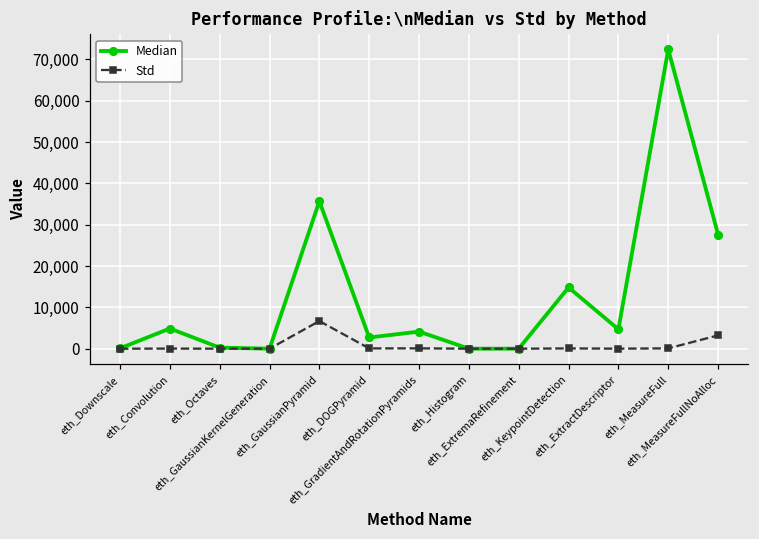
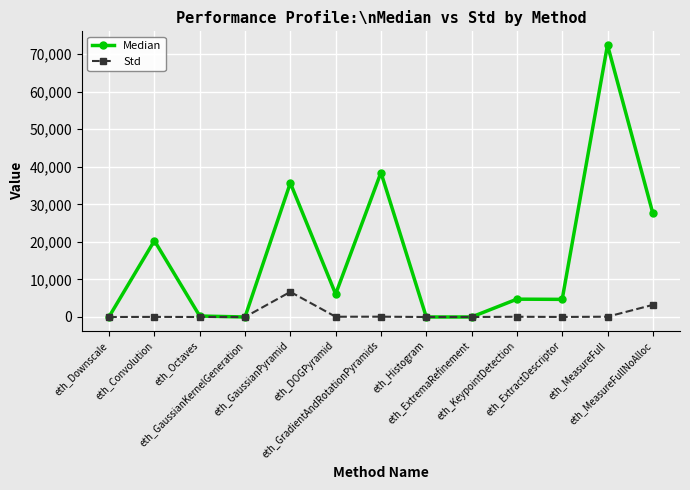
  {
    "Median": {
-     "eth_Convolution": "5,000",
+     "eth_Convolution": "20,000",
      "eth_GaussianPyramid": "36,000",
-     "eth_DOGPyramid": "3,000",
-     "eth_GradientAndRotationPyramids": "4,000",
-     "eth_KeypointDetection": "15,000",
+     "eth_DOGPyramid": "6,000",
+     "eth_GradientAndRotationPyramids": "38,000",
+     "eth_KeypointDetection": "5,000",
      "eth_ExtractDescriptor": "5,000",
      "eth_MeasureFull": "72,000",
      "eth_MeasureFullNoAlloc": "28,000"
    },
    "Std": {
      "eth_Convolution": "0",
      "eth_GaussianPyramid": "7,000",
      "eth_DOGPyramid": "0",
      "eth_GradientAndRotationPyramids": "0",
      "eth_KeypointDetection": "0",
      "eth_ExtractDescriptor": "0",
      "eth_MeasureFull": "0",
      "eth_MeasureFullNoAlloc": "3,000"
    }
  }
